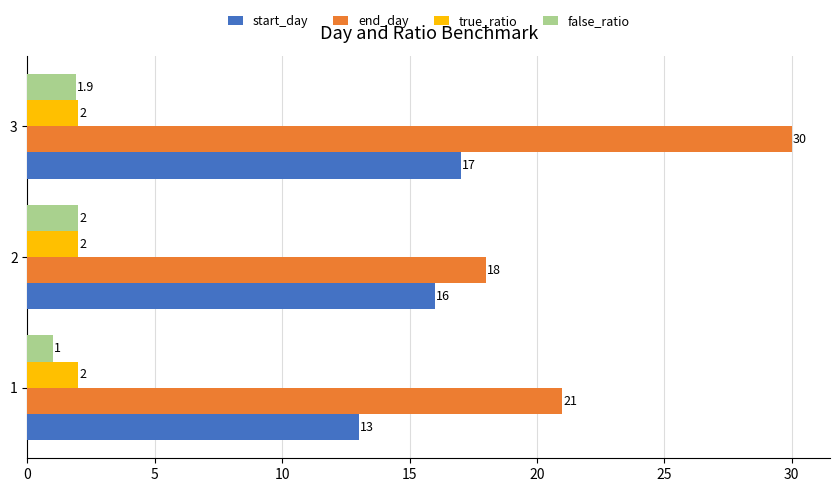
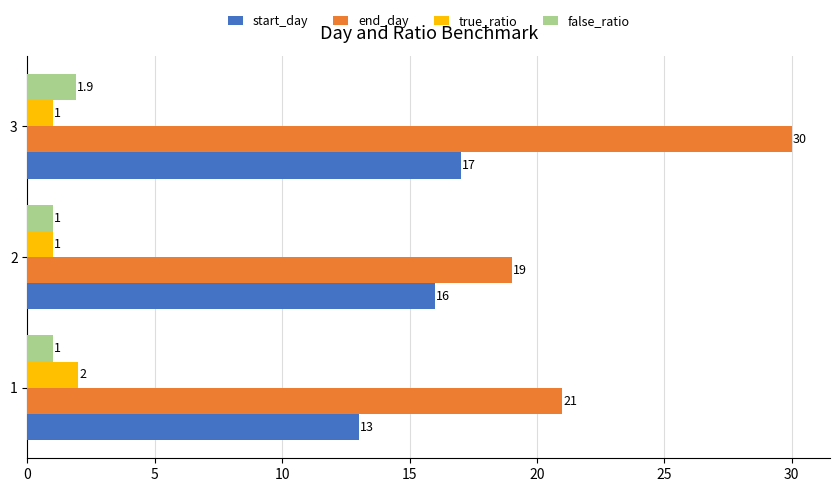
  {
    "start_day": {
      "3": 17,
      "2": 16,
      "1": 13
    },
    "end_day": {
      "3": 30,
-     "2": 18,
+     "2": 19,
      "1": 21
    },
    "true_ratio": {
-     "3": 2,
-     "2": 2,
+     "3": 1,
+     "2": 1,
      "1": 2
    },
    "false_ratio": {
      "3": 1.9,
-     "2": 2,
+     "2": 1,
      "1": 1
    }
  }
